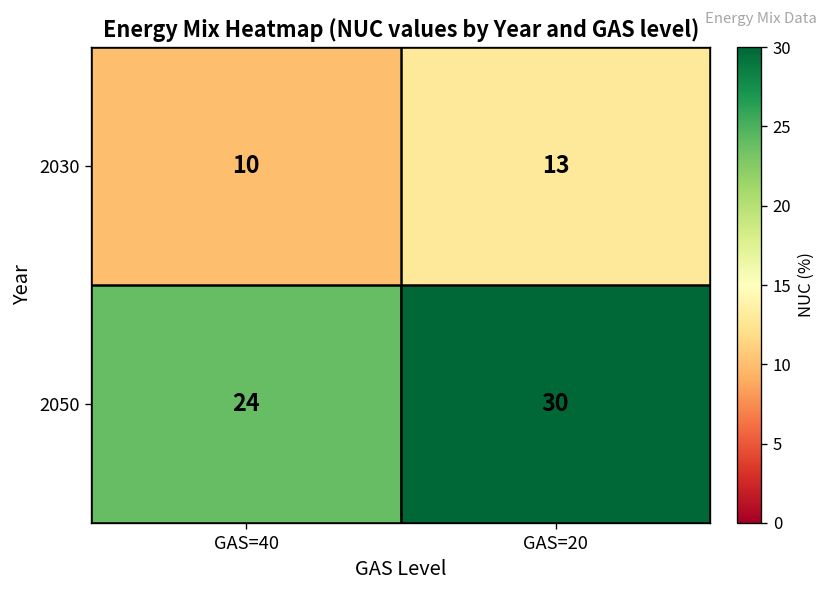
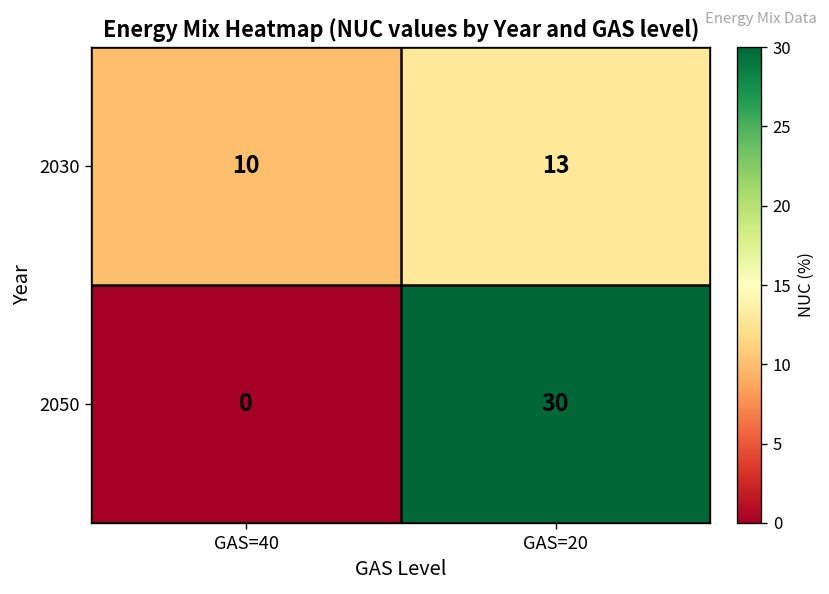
  {
    "2030": {
      "GAS=40": 10,
      "GAS=20": 13
    },
    "2050": {
-     "GAS=40": 24,
+     "GAS=40": 0,
      "GAS=20": 30
    }
  }
